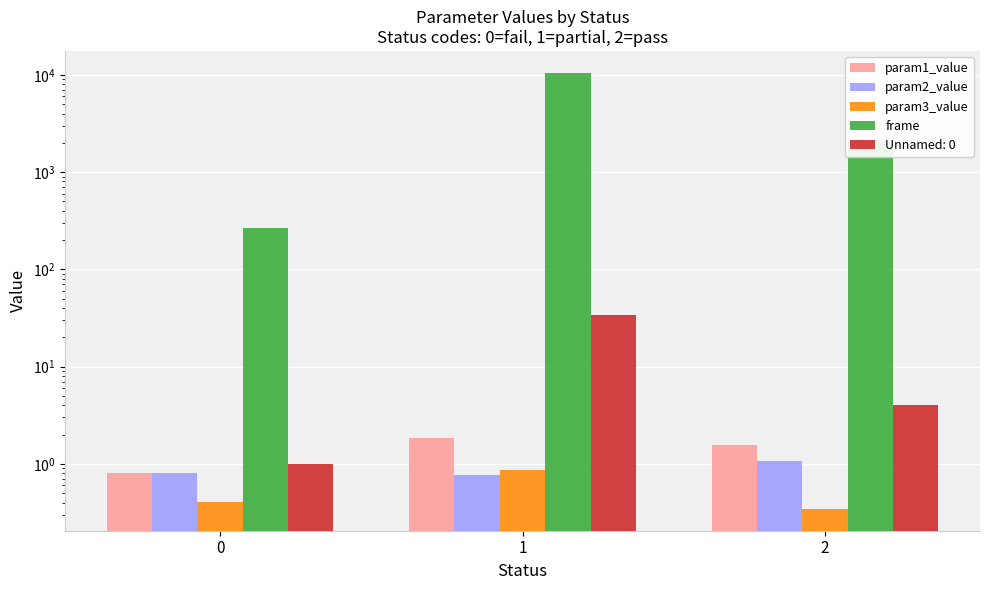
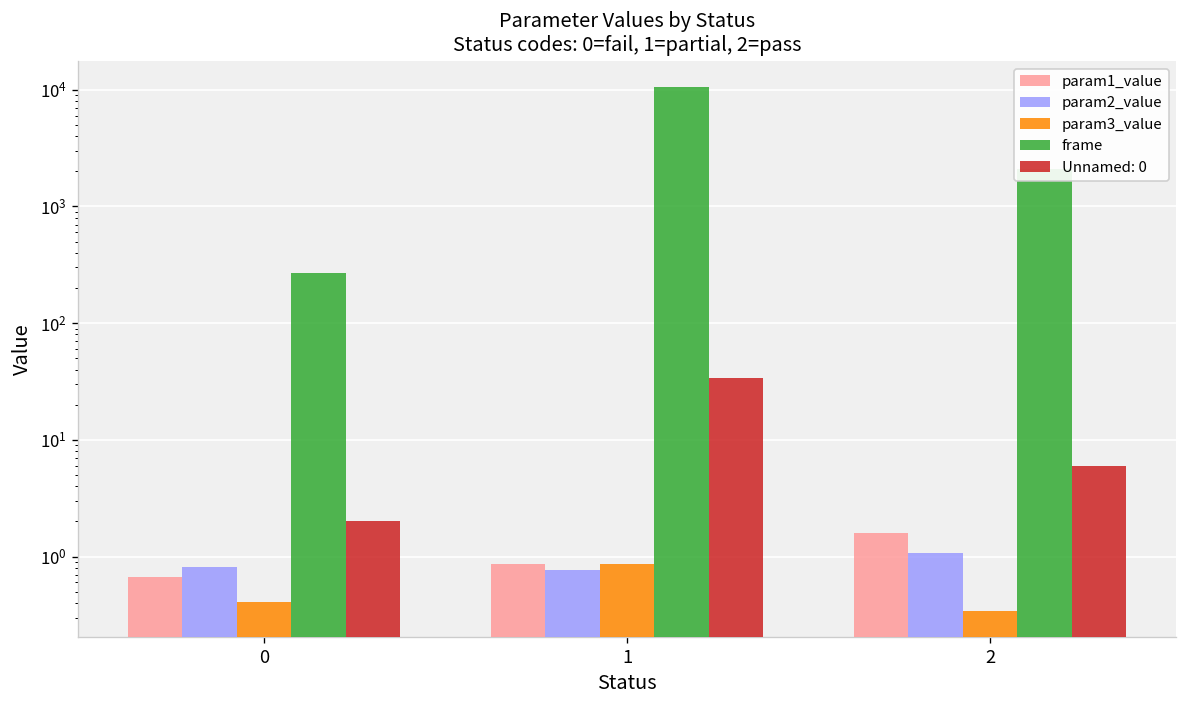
  {
    "param1_value": {
-     "0": 0.8,
-     "1": 1.9,
+     "0": 0.7,
+     "1": 0.9,
      "2": 1.6
    },
    "param2_value": {
      "0": 0.8,
      "1": 0.8,
      "2": 1.1
    },
    "param3_value": {
      "0": 0.4,
      "1": 0.9,
      "2": 0.34
    },
    "frame": {
      "0": 270,
      "1": 11000
    },
    "Unnamed: 0": {
-     "0": 1,
+     "0": 2,
      "1": 34,
-     "2": 4
+     "2": 6
    }
  }
